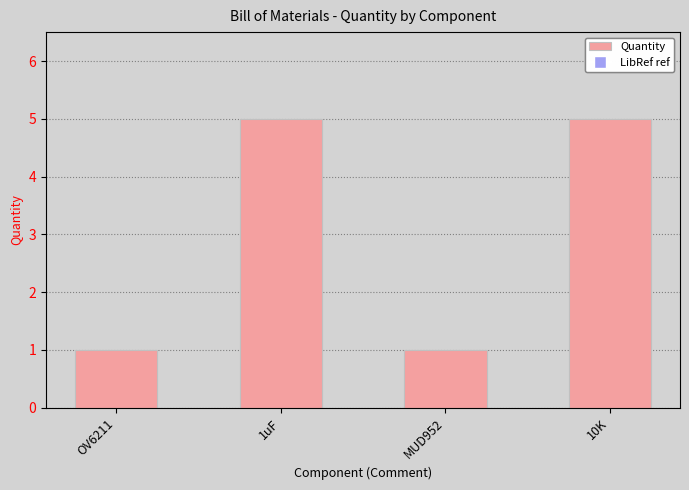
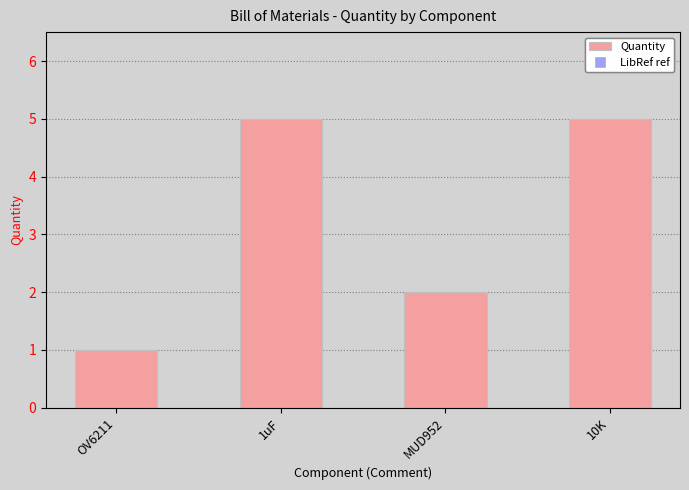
  {
    "OV6211": 1,
    "1uF": 5,
-   "MUD952": 1,
+   "MUD952": 2,
    "10K": 5
  }
